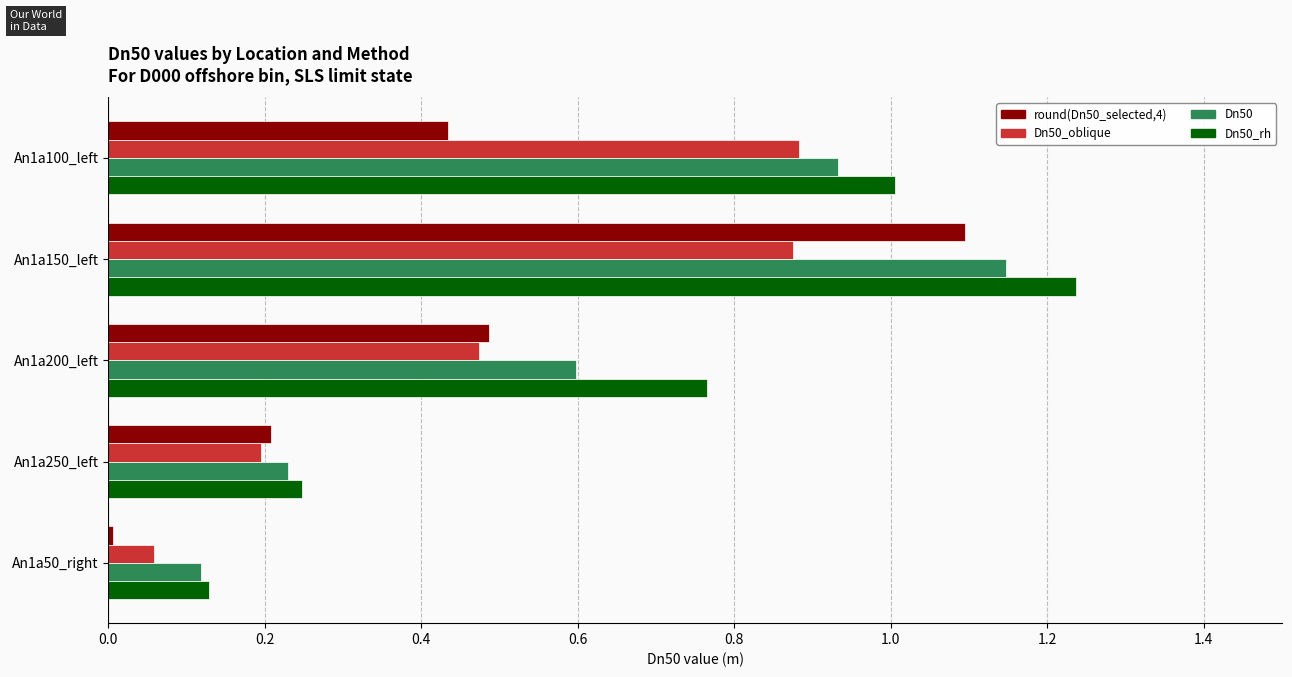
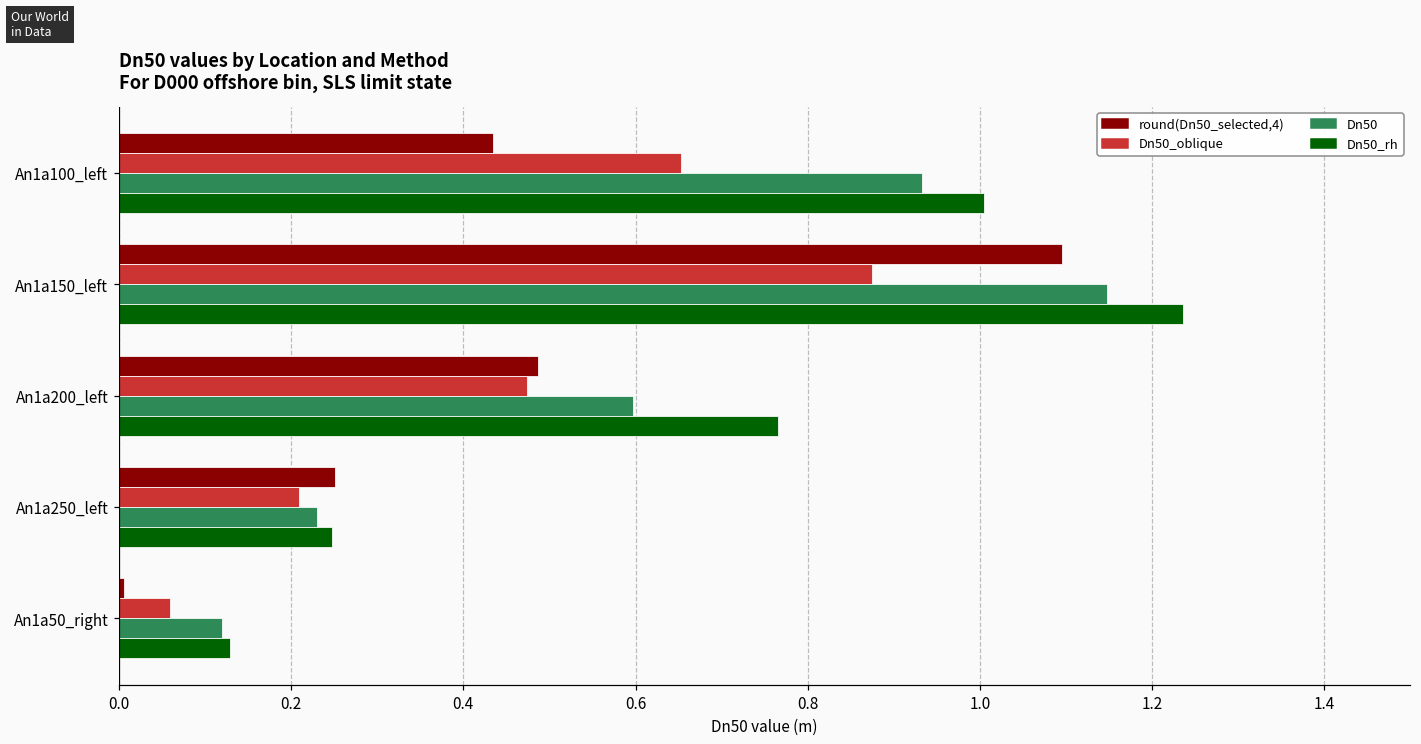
  {
    "round(Dn50_selected,4)": {
      "An1a100_left": 0.43,
      "An1a150_left": 1.10,
      "An1a200_left": 0.49,
-     "An1a250_left": 0.21,
+     "An1a250_left": 0.25,
      "An1a50_right": 0.01
    },
    "Dn50_oblique": {
-     "An1a100_left": 0.88,
+     "An1a100_left": 0.65,
      "An1a150_left": 0.88,
      "An1a200_left": 0.47,
-     "An1a250_left": 0.20,
+     "An1a250_left": 0.21,
      "An1a50_right": 0.06
    },
    "Dn50": {
      "An1a100_left": 0.93,
      "An1a150_left": 1.15,
      "An1a200_left": 0.60,
      "An1a250_left": 0.23,
      "An1a50_right": 0.12
    },
    "Dn50_rh": {
      "An1a100_left": 1.00,
      "An1a150_left": 1.24,
      "An1a200_left": 0.77,
      "An1a250_left": 0.25,
      "An1a50_right": 0.13
    }
  }
